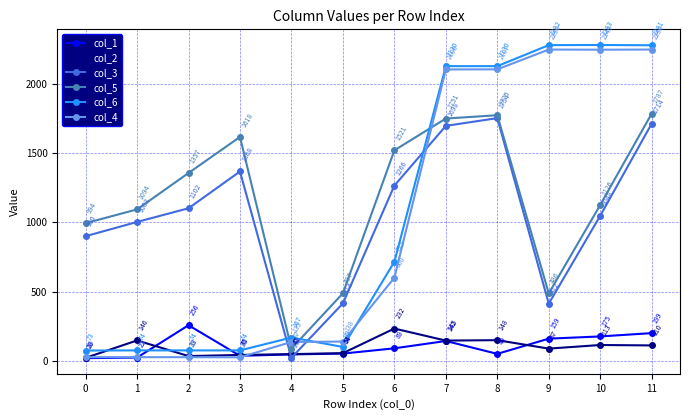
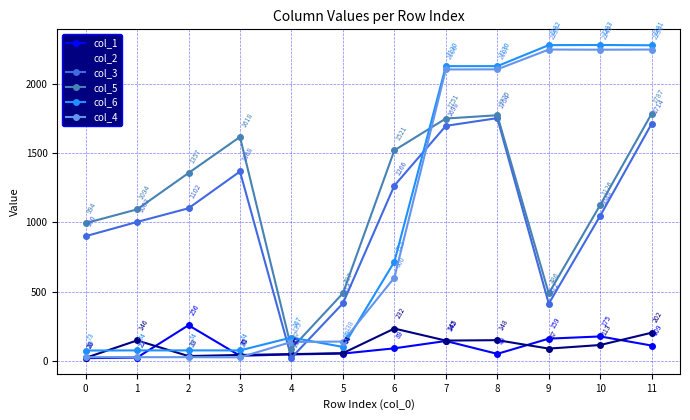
  {
    "col_1": {
      "2": 256,
      "9": 159,
-     "11": 199
+     "11": 109
    },
    "col_2": {
      "1": 146,
      "6": 232,
      "8": 148,
-     "11": 110
+     "11": 202
    },
    "col_6": {
      "6": 715
    }
  }
